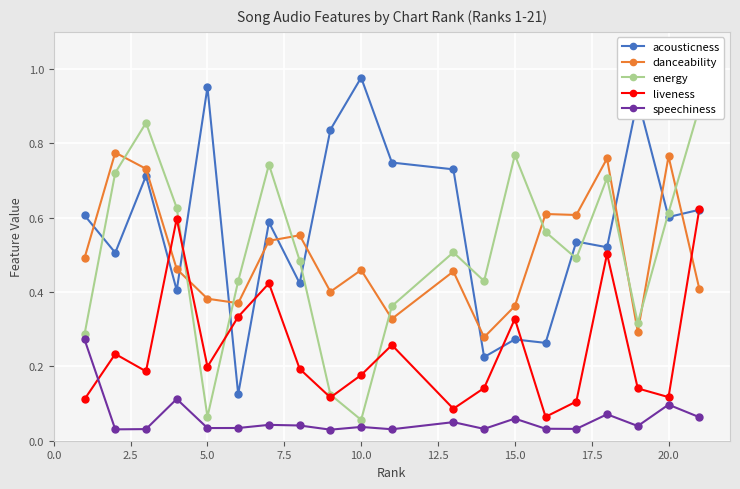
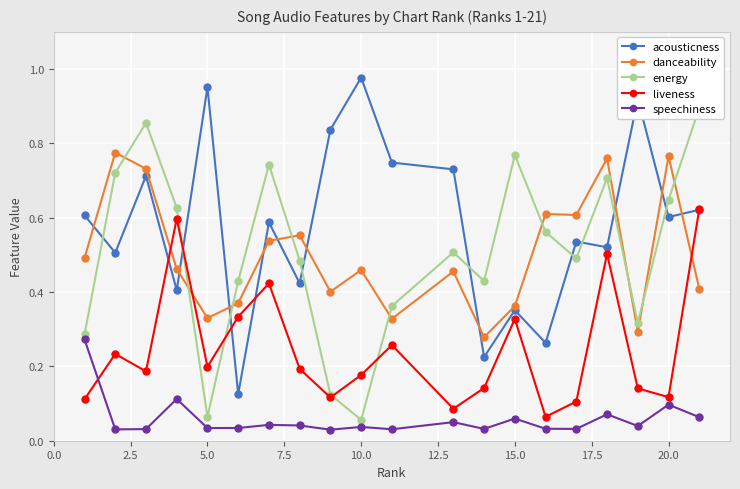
  {
    "acousticness": {
      "5.0": 0.95,
      "10.0": 0.98,
-     "15.0": 0.27,
+     "15.0": 0.35,
      "20.0": 0.60
    },
    "danceability": {
-     "5.0": 0.38,
+     "5.0": 0.33,
      "10.0": 0.46,
      "15.0": 0.36,
      "20.0": 0.77
    },
    "energy": {
      "5.0": 0.06,
      "10.0": 0.06,
      "15.0": 0.77,
-     "20.0": 0.61
+     "20.0": 0.65
    },
    "liveness": {
      "5.0": 0.20,
      "10.0": 0.18,
      "15.0": 0.33,
      "20.0": 0.12
    },
    "speechiness": {
      "5.0": 0.03,
      "10.0": 0.04,
      "15.0": 0.06,
      "20.0": 0.10
    }
  }
